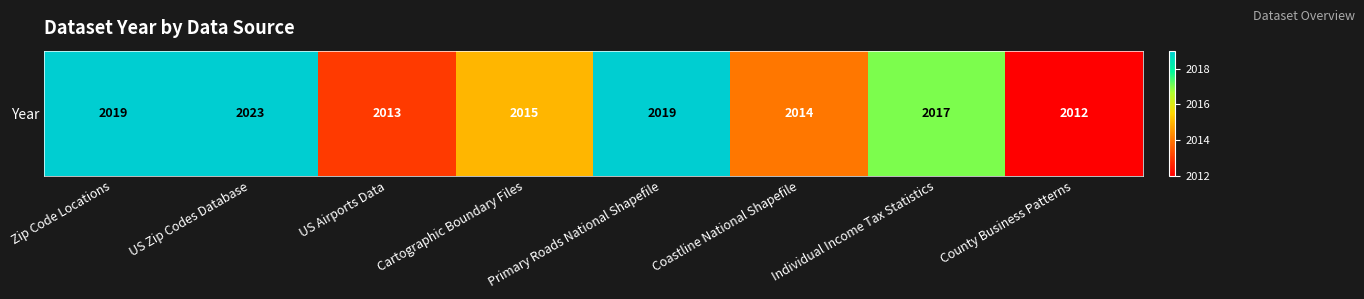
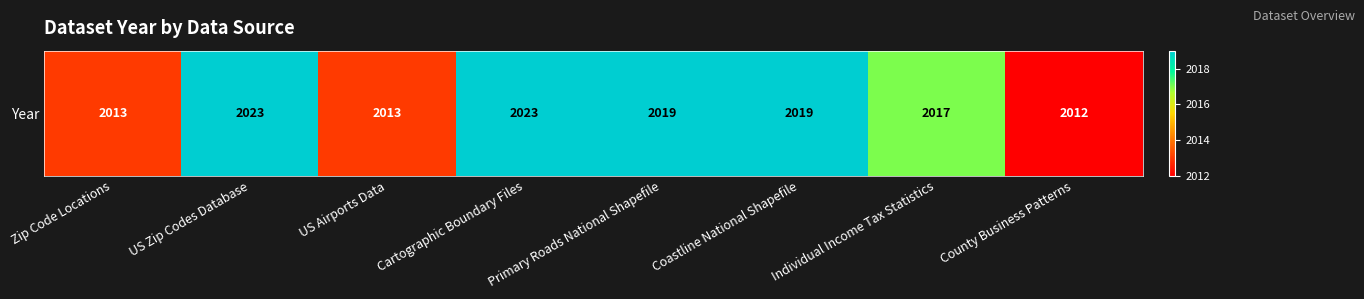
  {
    "Year": {
-     "Zip Code Locations": 2019,
+     "Zip Code Locations": 2013,
      "US Zip Codes Database": 2023,
      "US Airports Data": 2013,
-     "Cartographic Boundary Files": 2015,
+     "Cartographic Boundary Files": 2023,
      "Primary Roads National Shapefile": 2019,
-     "Coastline National Shapefile": 2014,
+     "Coastline National Shapefile": 2019,
      "Individual Income Tax Statistics": 2017,
      "County Business Patterns": 2012
    }
  }
